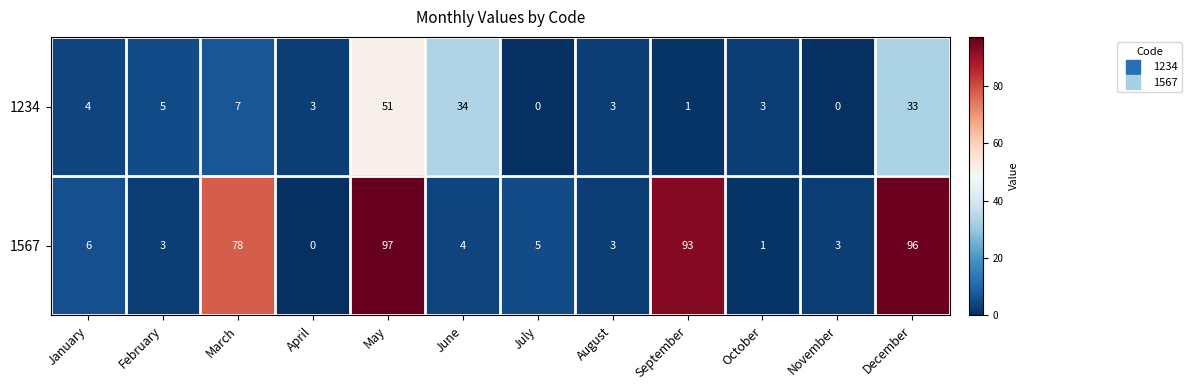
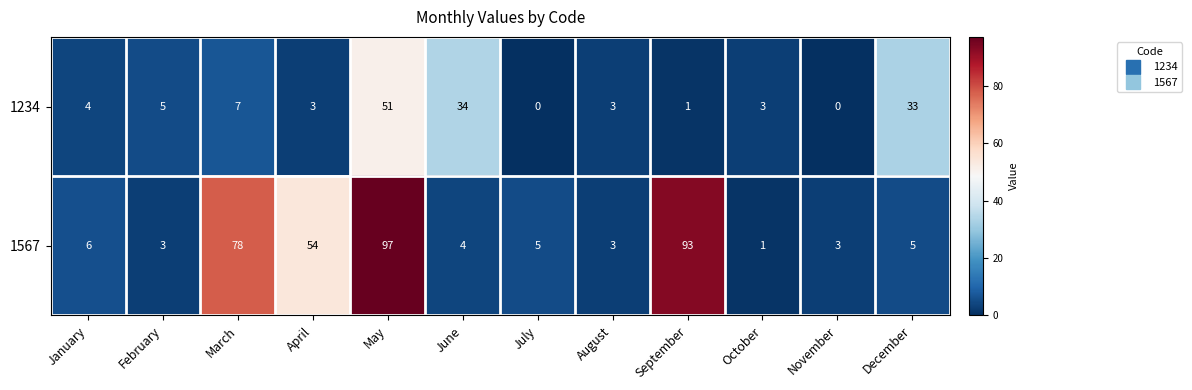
  {
    "1234": {
      "January": 4,
      "February": 5,
      "March": 7,
      "April": 3,
      "May": 51,
      "June": 34,
      "July": 0,
      "August": 3,
      "September": 1,
      "October": 3,
      "November": 0,
      "December": 33
    },
    "1567": {
      "January": 6,
      "February": 3,
      "March": 78,
-     "April": 0,
+     "April": 54,
      "May": 97,
      "June": 4,
      "July": 5,
      "August": 3,
      "September": 93,
      "October": 1,
      "November": 3,
-     "December": 96
+     "December": 5
    }
  }
